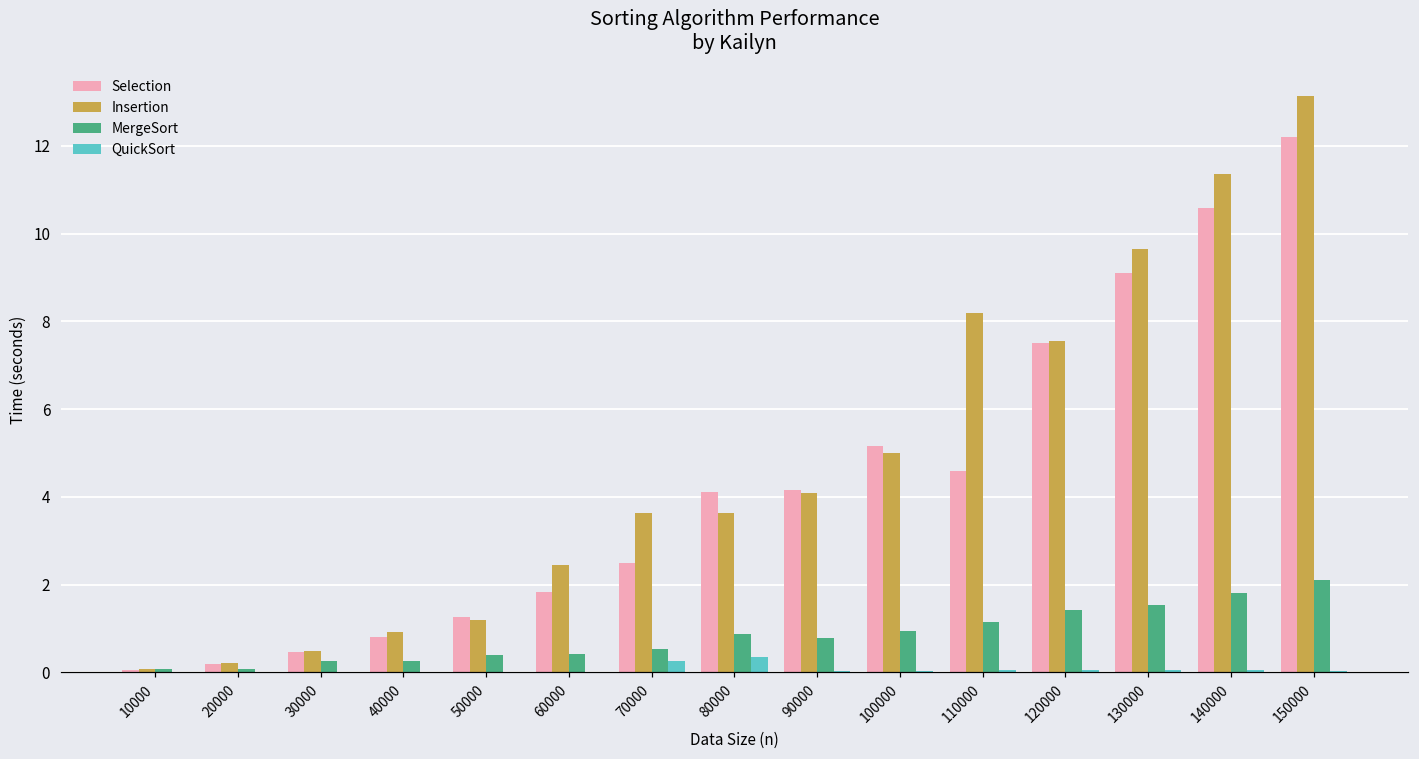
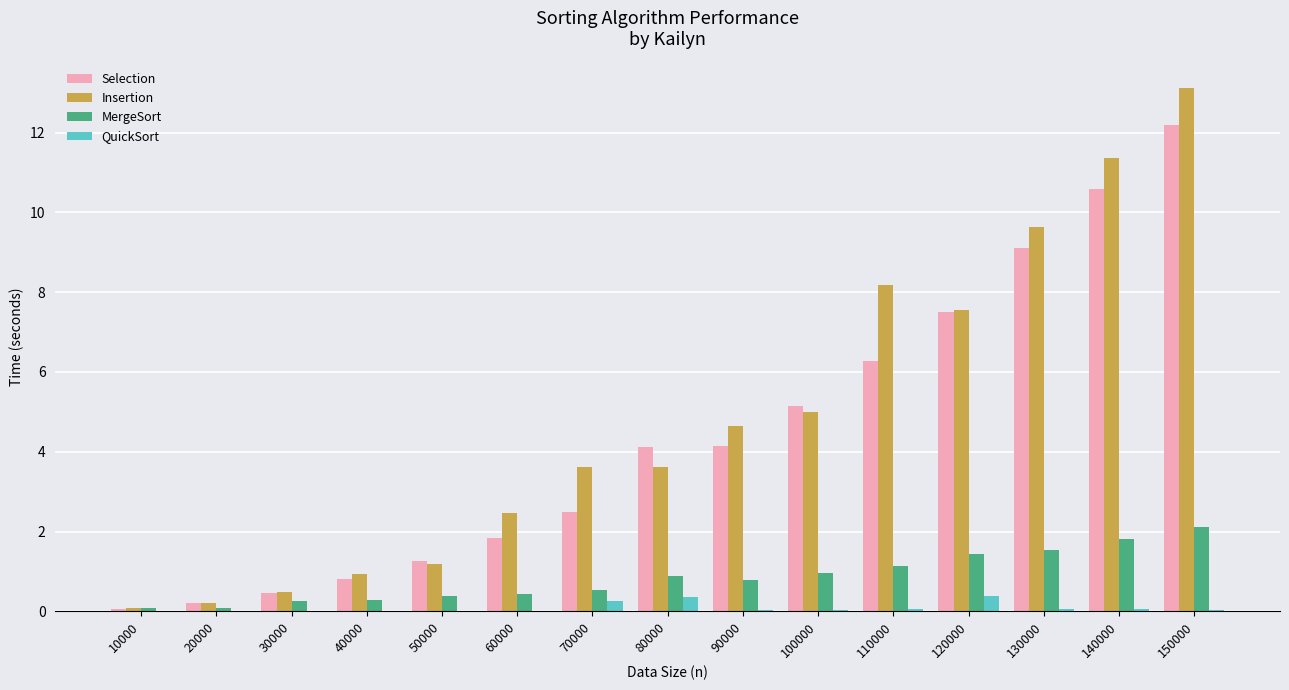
  {
    "Selection": {
      "20000": 0.2,
      "30000": 0.5,
      "40000": 0.8,
      "50000": 1.3,
      "60000": 1.8,
      "70000": 2.5,
      "80000": 4.1,
      "90000": 4.2,
      "100000": 5.1,
-     "110000": 4.6,
+     "110000": 6.3,
      "120000": 7.5,
      "130000": 9.1,
      "140000": 10.6,
      "150000": 12.2
    },
    "Insertion": {
      "10000": 0.1,
      "20000": 0.2,
      "30000": 0.5,
      "40000": 0.9,
      "50000": 1.2,
      "60000": 2.5,
      "70000": 3.6,
      "80000": 3.6,
-     "90000": 4.1,
+     "90000": 4.6,
      "100000": 5.0,
      "110000": 8.2,
      "120000": 7.5,
      "130000": 9.6,
      "140000": 11.4,
      "150000": 13.1
    },
    "MergeSort": {
      "10000": 0.1,
      "20000": 0.1,
      "30000": 0.3,
      "40000": 0.3,
      "50000": 0.4,
      "60000": 0.4,
      "70000": 0.5,
      "80000": 0.9,
      "90000": 0.8,
      "100000": 1.0,
      "110000": 1.1,
      "120000": 1.4,
      "130000": 1.5,
      "140000": 1.8,
      "150000": 2.1
    },
    "QuickSort": {
      "70000": 0.3,
      "80000": 0.4,
-     "120000": 0.0
+     "120000": 0.4
    }
  }
